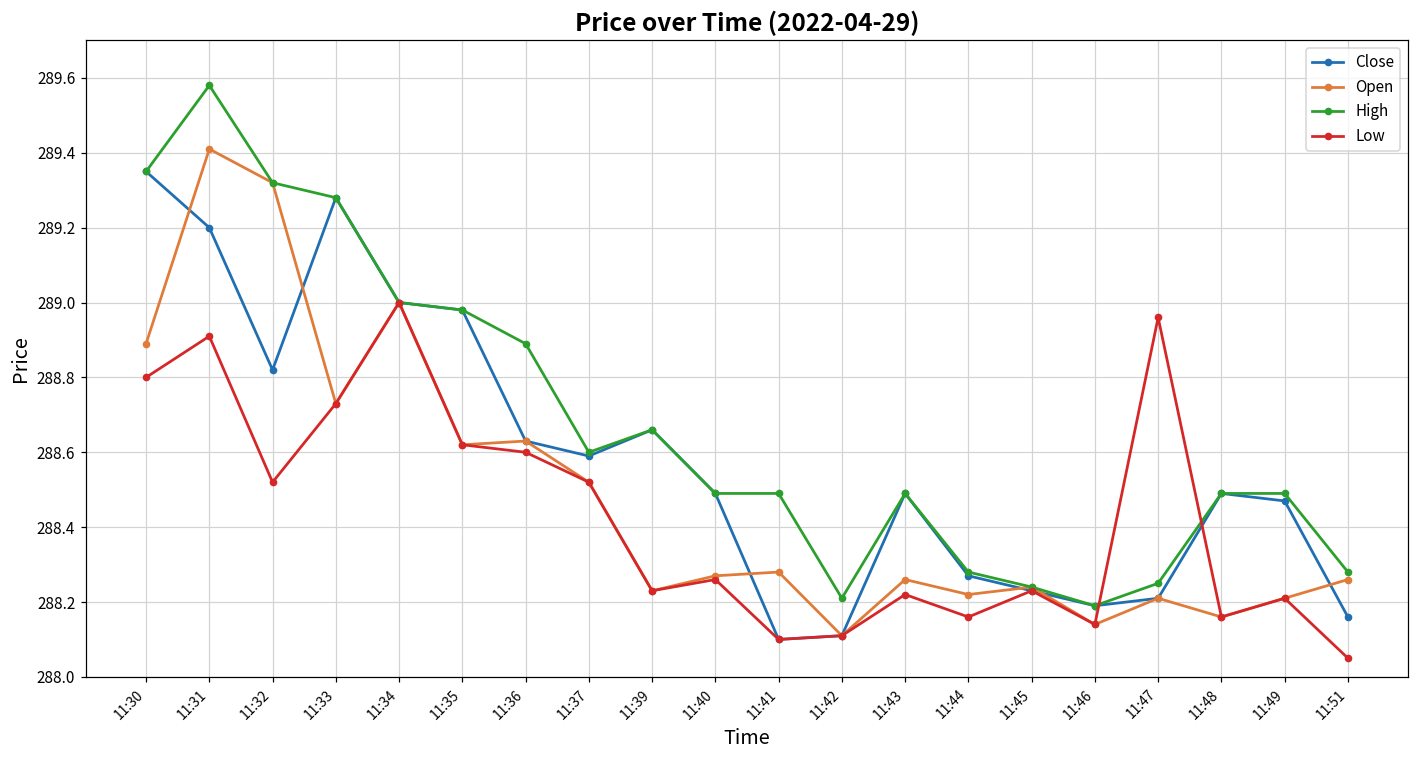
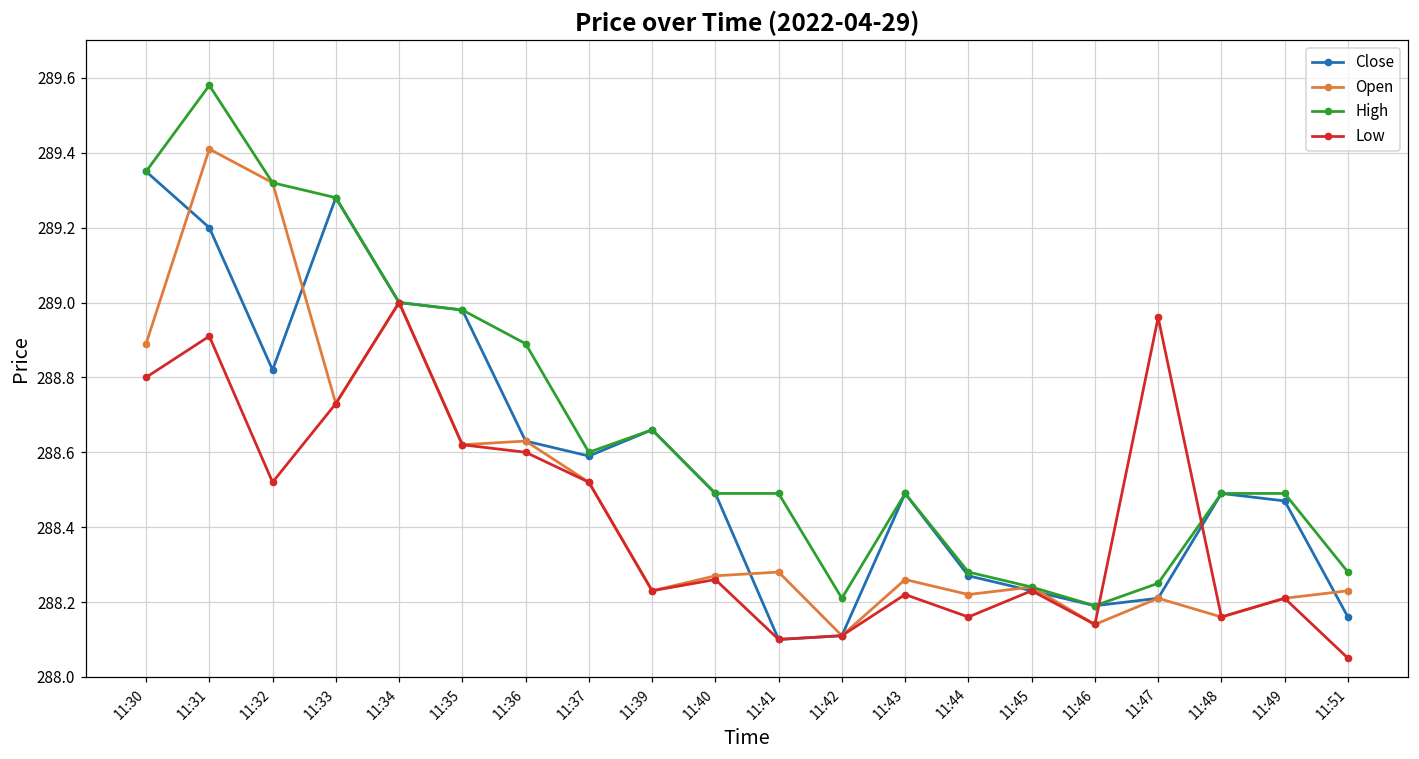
  {
    "Close": {
      "11:31": 289.20,
      "11:32": 288.82,
      "11:37": 288.59,
      "11:44": 288.27,
      "11:49": 288.47,
      "11:51": 288.16
    },
    "Open": {
      "11:30": 288.89,
      "11:31": 289.41,
      "11:40": 288.27,
      "11:41": 288.28,
      "11:43": 288.26,
      "11:44": 288.22,
-     "11:51": 288.26
+     "11:51": 288.23
    },
    "High": {
      "11:31": 289.58,
      "11:36": 288.89,
      "11:37": 288.60,
      "11:41": 288.49,
      "11:42": 288.21,
      "11:44": 288.28,
      "11:47": 288.25,
      "11:49": 288.49,
      "11:51": 288.28
    },
    "Low": {
      "11:30": 288.80,
      "11:31": 288.91,
      "11:32": 288.52,
      "11:36": 288.60,
      "11:40": 288.26,
      "11:43": 288.22,
      "11:44": 288.16,
      "11:47": 288.96,
      "11:51": 288.05
    }
  }
